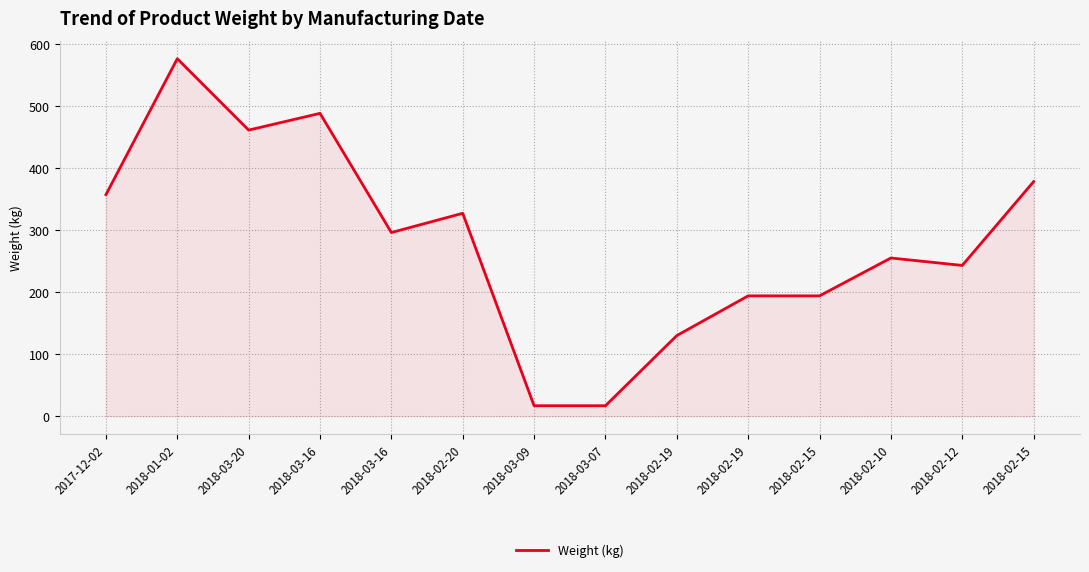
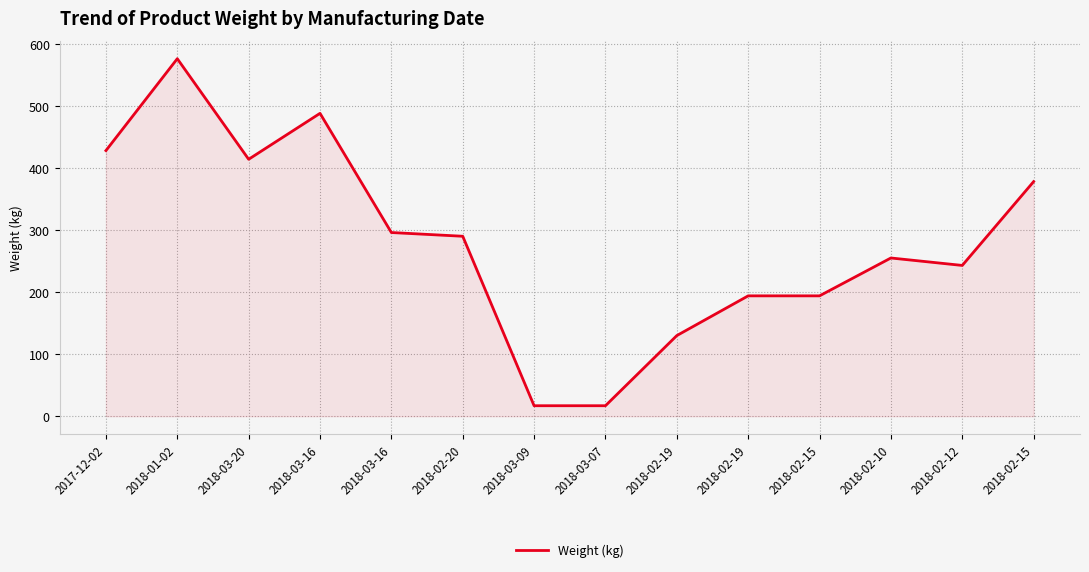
  {
-   "2017-12-02": 360,
+   "2017-12-02": 430,
    "2018-01-02": 580,
-   "2018-03-20": 460,
-   "2018-02-20": 330,
+   "2018-03-20": 410,
+   "2018-02-20": 290,
    "2018-03-09": 20,
    "2018-03-07": 20,
    "2018-02-10": 260,
    "2018-02-12": 240
  }
